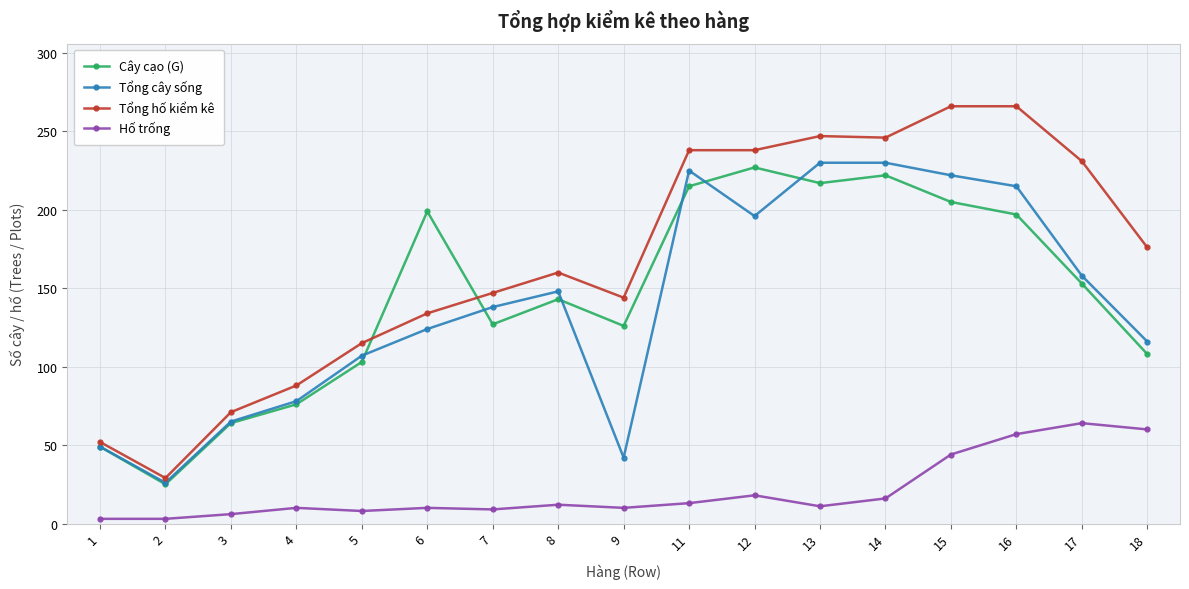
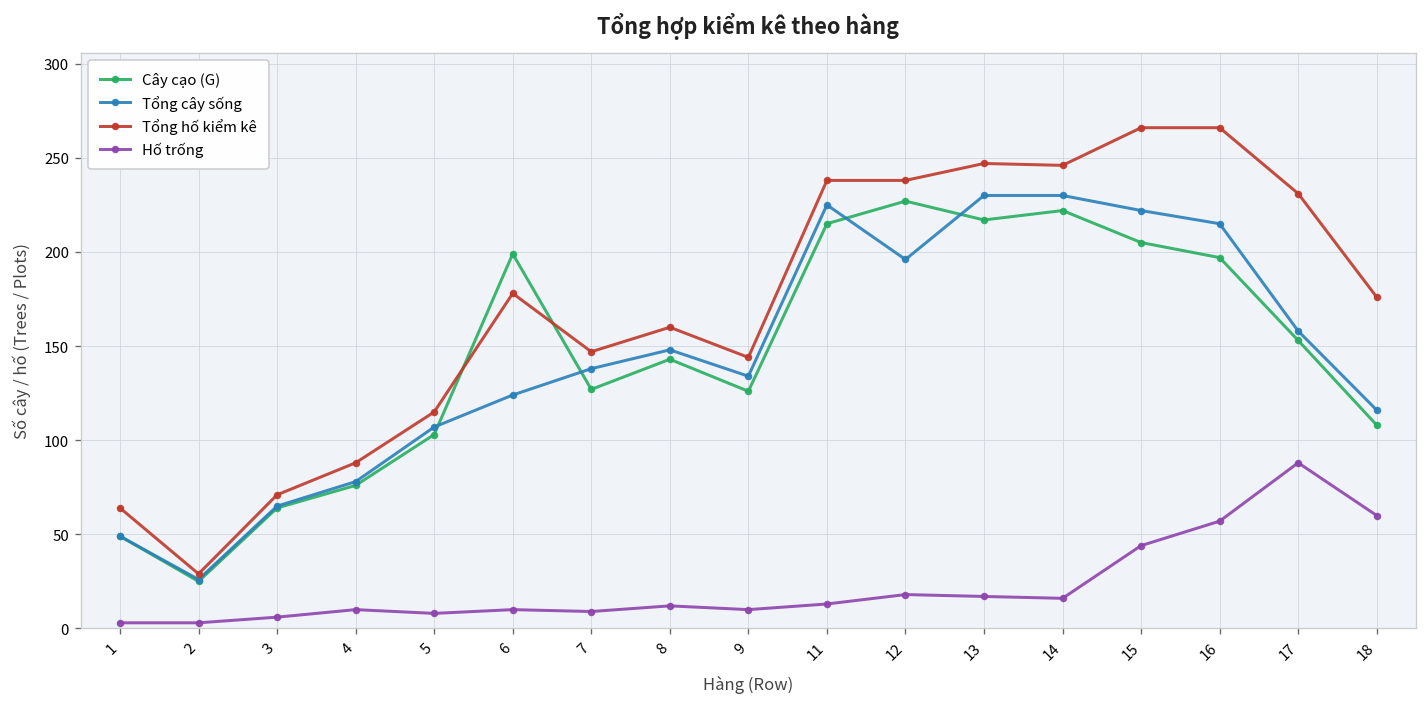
  {
    "Cây cạo (G)": {
      "4": 76,
      "5": 103,
      "6": 199,
      "7": 127,
      "8": 143,
      "9": 126,
      "11": 215,
      "12": 227,
      "13": 217,
      "14": 222,
      "15": 205,
      "16": 197,
      "17": 153,
      "18": 108
    },
    "Tổng cây sống": {
      "4": 78,
      "5": 107,
      "6": 124,
      "7": 138,
      "8": 148,
-     "9": 42,
+     "9": 134,
      "11": 225,
      "12": 196,
      "13": 230,
      "14": 230,
      "15": 222,
      "16": 215,
      "17": 158,
      "18": 116
    },
    "Tổng hố kiểm kê": {
-     "1": 52,
+     "1": 64,
      "2": 29,
      "3": 71,
      "4": 88,
      "5": 115,
-     "6": 134,
+     "6": 178,
      "7": 147,
      "8": 160,
      "9": 144,
      "11": 238,
      "12": 238,
      "13": 247,
      "14": 246,
      "15": 266,
      "16": 266,
      "17": 231,
      "18": 176
    },
    "Hố trống": {
      "1": 3,
      "2": 3,
      "3": 6,
      "4": 10,
      "5": 8,
      "6": 10,
      "7": 9,
      "8": 12,
      "9": 10,
      "11": 13,
      "12": 18,
-     "13": 11,
+     "13": 17,
      "14": 16,
      "15": 44,
      "16": 57,
-     "17": 64,
+     "17": 88,
      "18": 60
    }
  }
